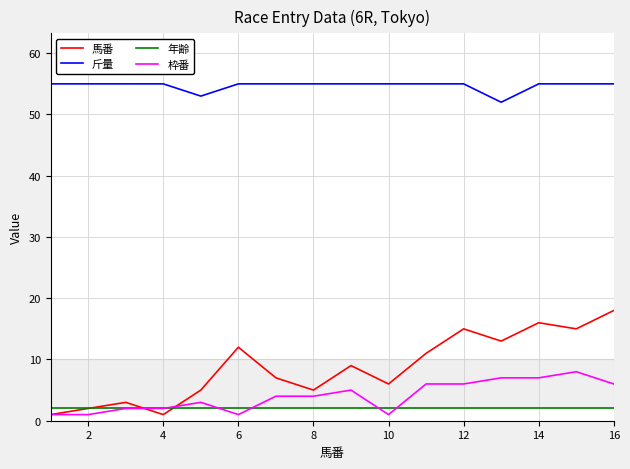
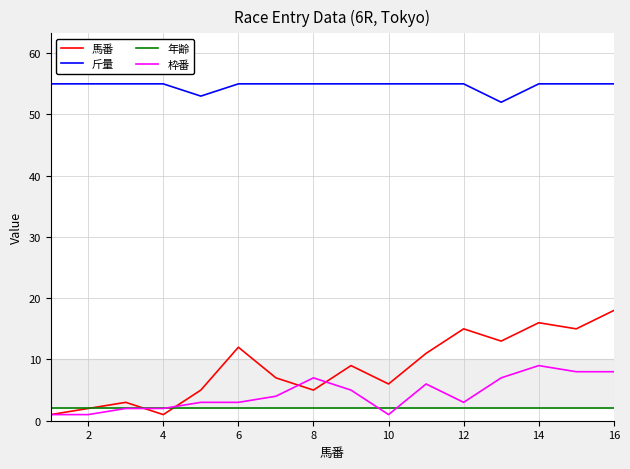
  {
    "馬番": {
      "4": 1,
      "6": 12,
      "8": 5,
      "10": 6,
      "12": 15,
      "14": 16,
      "16": 18
    },
    "斤量": {
      "2": 55,
      "4": 55,
      "6": 55,
      "8": 55,
      "10": 55,
      "12": 55,
      "14": 55,
      "16": 55
    },
    "年齢": {
      "6": 2,
      "8": 2,
      "10": 2,
      "12": 2,
      "14": 2,
      "16": 2
    },
    "枠番": {
      "2": 1,
-     "6": 1,
-     "8": 4,
+     "6": 3,
+     "8": 7,
      "10": 1,
-     "12": 6,
-     "14": 7,
-     "16": 6
+     "12": 3,
+     "14": 9,
+     "16": 8
    }
  }
